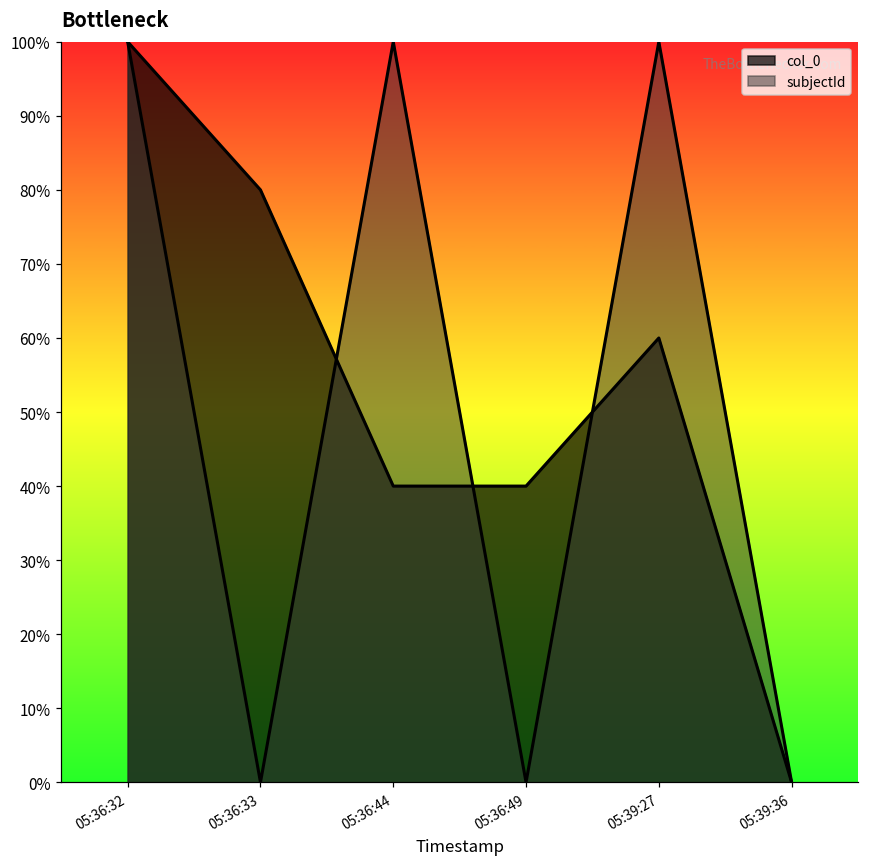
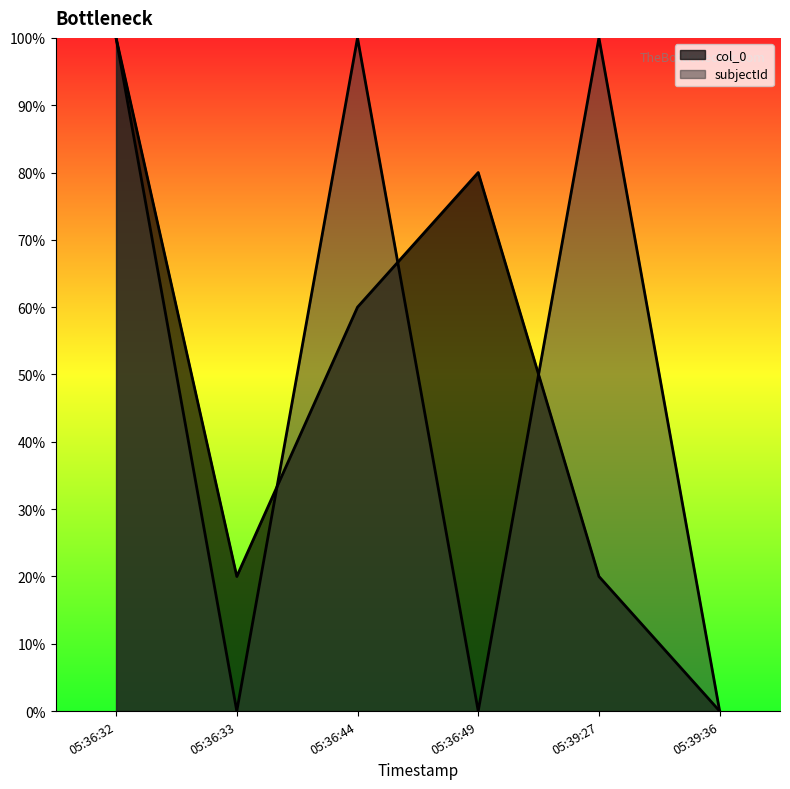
  {
    "col_0": {
-     "05:36:33": "80%",
-     "05:36:44": "40%",
-     "05:36:49": "40%",
-     "05:39:27": "60%"
+     "05:36:33": "20%",
+     "05:36:44": "60%",
+     "05:36:49": "80%",
+     "05:39:27": "20%"
    },
    "subjectId": {
      "05:36:33": "0%",
      "05:36:44": "100%",
      "05:36:49": "0%",
      "05:39:27": "100%"
    }
  }
